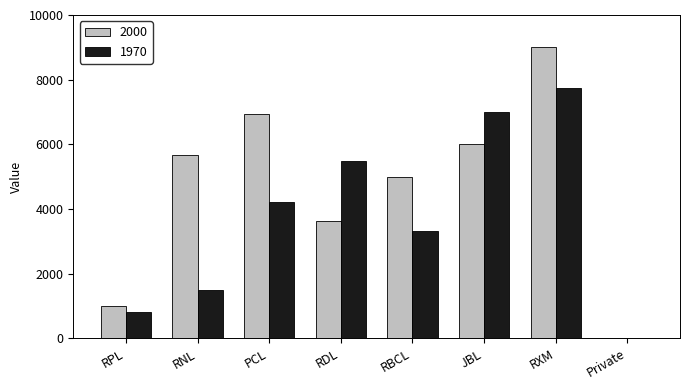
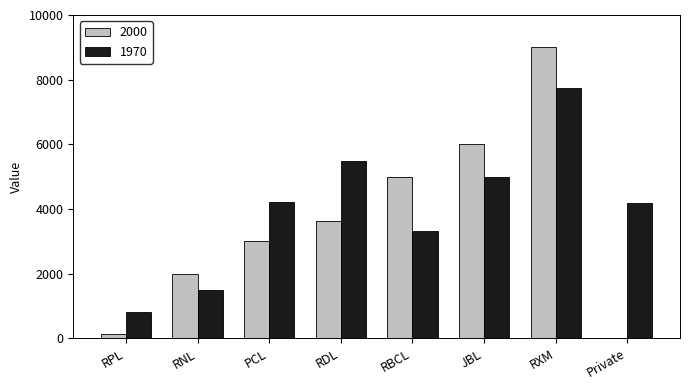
  {
    "2000": {
-     "RPL": 1000,
-     "RNL": 5700,
-     "PCL": 6900,
+     "RPL": 100,
+     "RNL": 2000,
+     "PCL": 3000,
      "RDL": 3600,
      "RBCL": 5000,
      "JBL": 6000,
      "RXM": 9000,
      "Private": 0
    },
    "1970": {
      "RPL": 800,
      "RNL": 1500,
      "PCL": 4200,
      "RDL": 5500,
      "RBCL": 3300,
-     "JBL": 7000,
+     "JBL": 5000,
      "RXM": 7700,
-     "Private": 0
+     "Private": 4200
    }
  }
